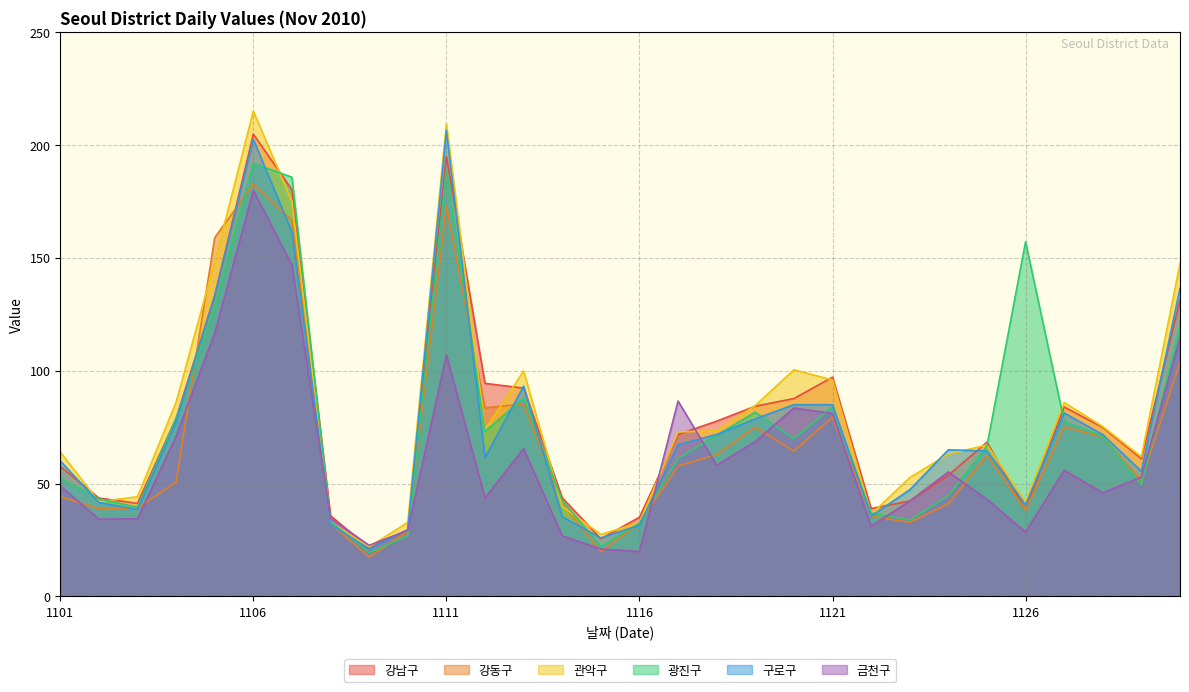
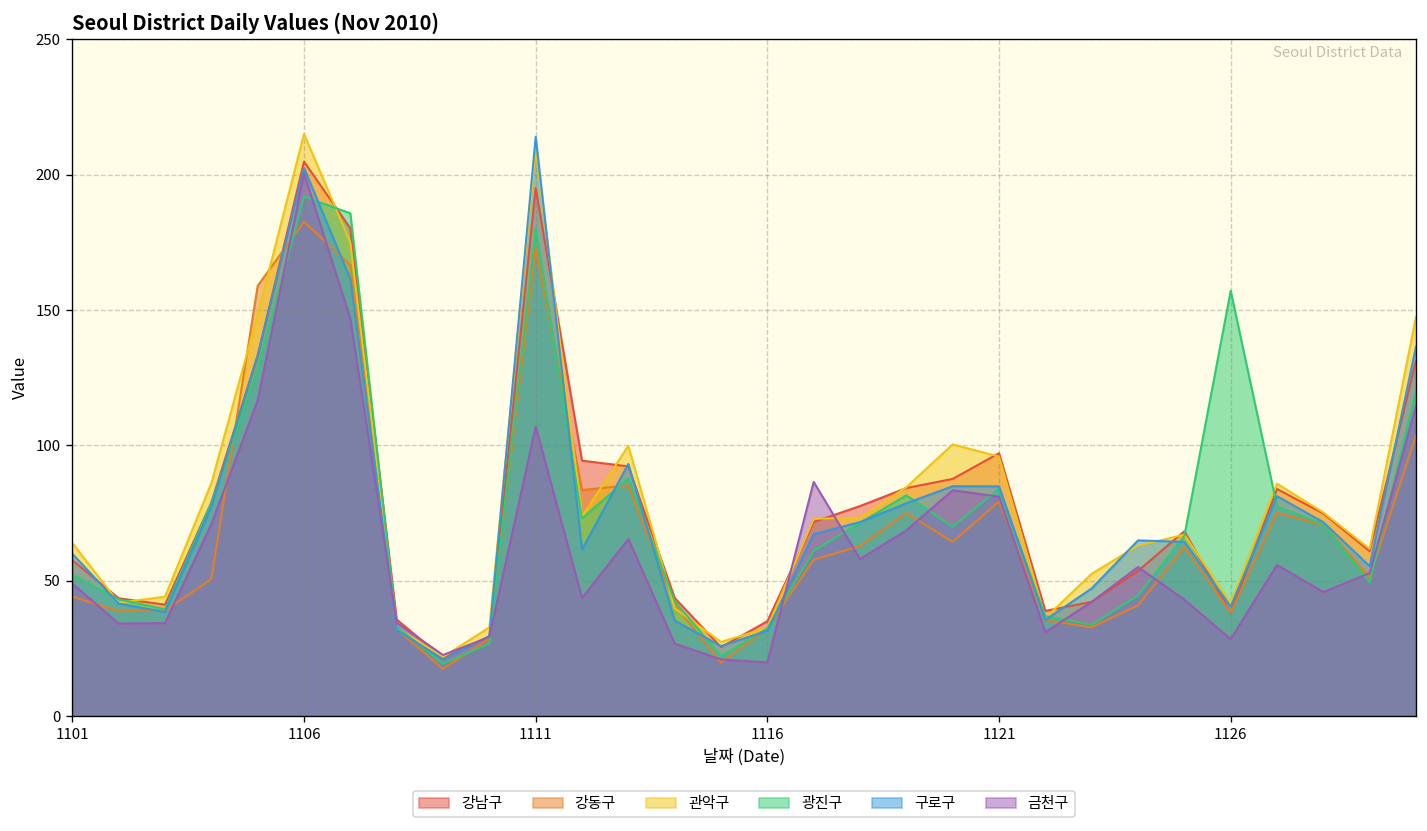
  {
    "광진구": {
      "1101": 52,
      "1106": 192,
-     "1111": 189,
+     "1111": 180,
      "1126": 157
    },
    "구로구": {
      "1101": 60,
      "1106": 203,
-     "1111": 207,
+     "1111": 214,
      "1126": 40
    },
    "금천구": {
      "1101": 49,
-     "1106": 180,
+     "1106": 201,
      "1111": 107,
      "1116": 20,
      "1121": 81,
      "1126": 29
    }
  }
